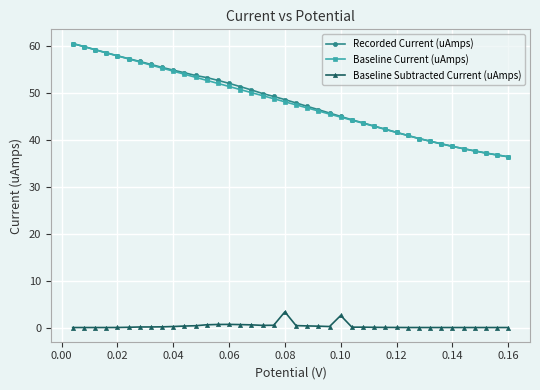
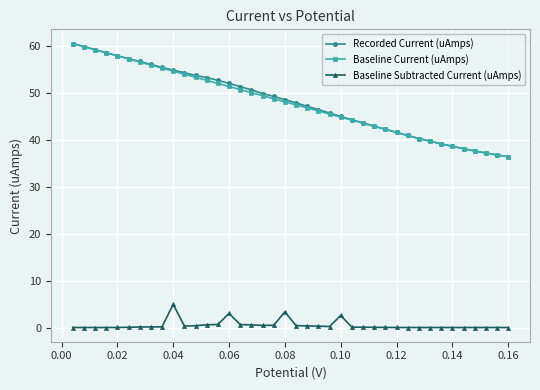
  {
    "Baseline Subtracted Current (uAmps)": {
      "0.02": 0,
-     "0.04": 0,
-     "0.06": 1,
+     "0.04": 5,
+     "0.06": 3,
      "0.08": 3,
      "0.10": 3,
      "0.12": 0,
      "0.14": 0,
      "0.16": 0
    }
  }
